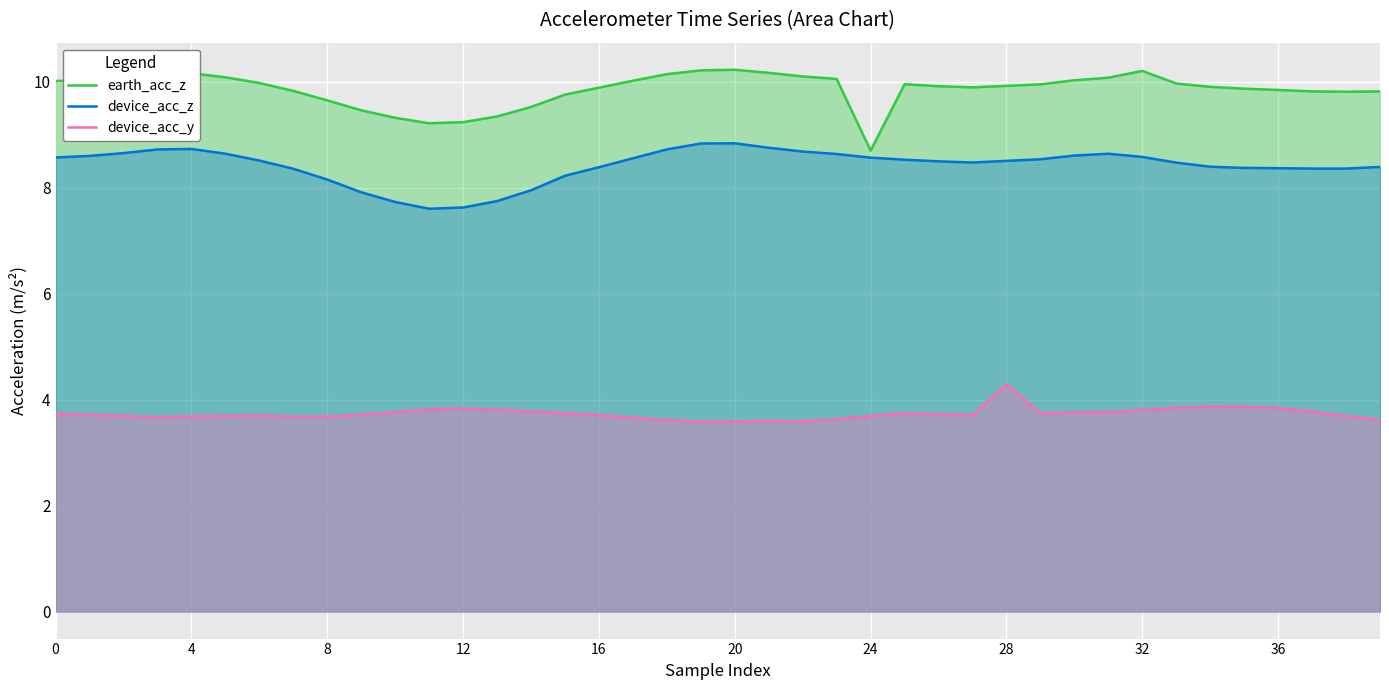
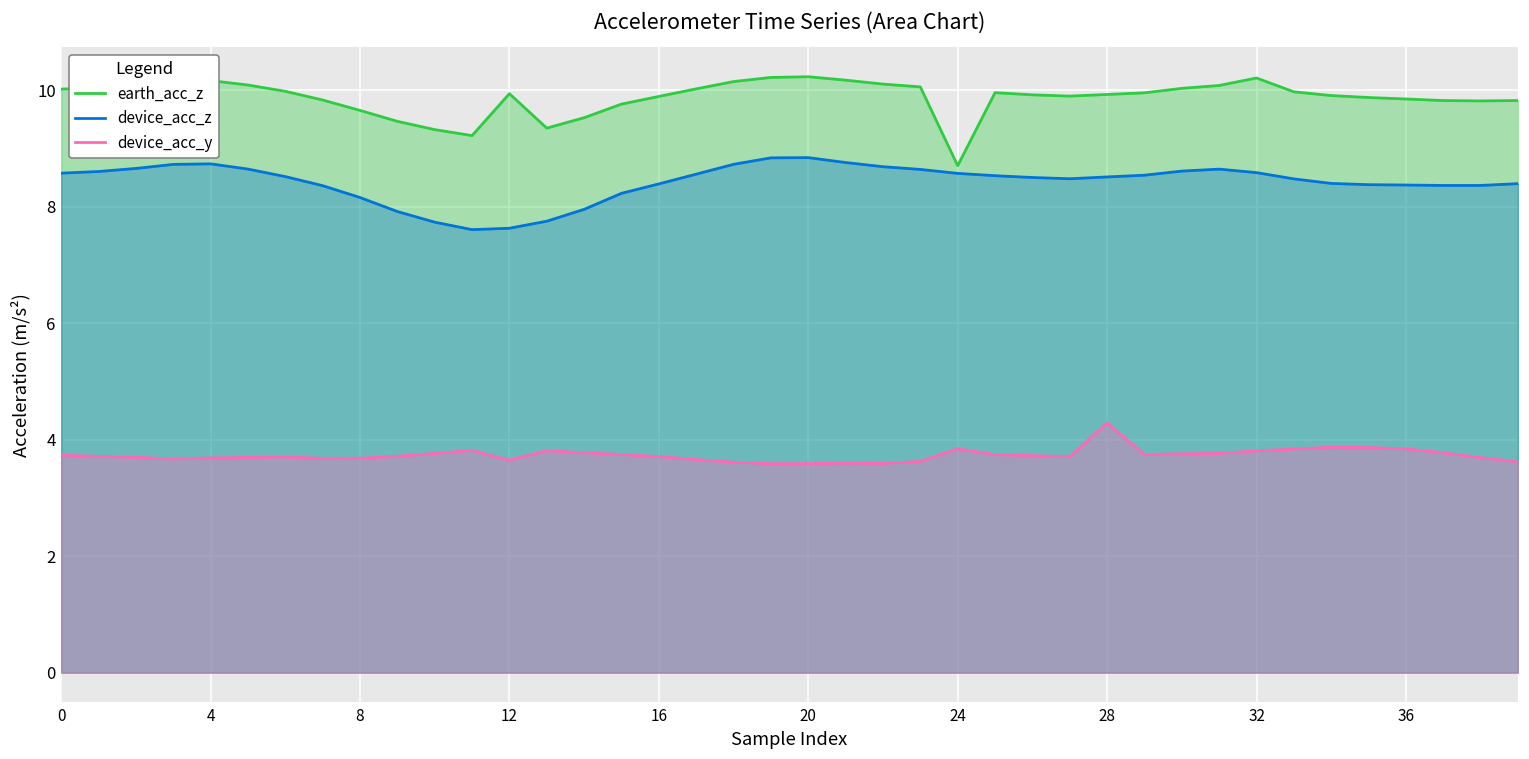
  {
    "earth_acc_z": {
      "0": 10.0,
      "8": 9.7,
-     "12": 9.2,
+     "12": 9.9,
      "16": 9.9,
      "20": 10.2,
      "24": 8.7,
      "28": 9.9,
      "32": 10.2,
      "36": 9.8
    },
    "device_acc_z": {
      "0": 8.6,
      "4": 8.7,
      "8": 8.2,
      "12": 7.6,
      "16": 8.4,
      "20": 8.8,
      "24": 8.6,
      "28": 8.5,
      "32": 8.6,
      "36": 8.4
    },
    "device_acc_y": {
      "0": 3.7,
      "4": 3.7,
      "8": 3.7,
-     "12": 3.8,
+     "12": 3.6,
      "16": 3.7,
      "20": 3.6,
-     "24": 3.7,
+     "24": 3.8,
      "28": 4.3,
      "32": 3.8,
      "36": 3.8
    }
  }
